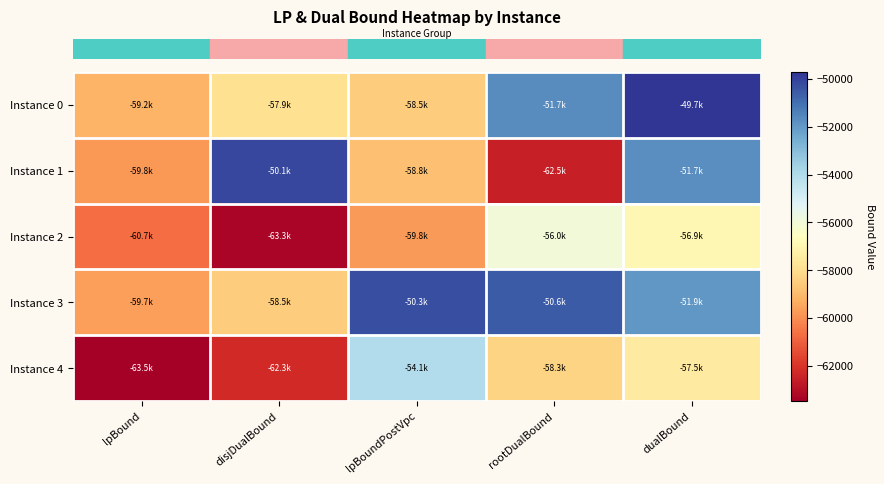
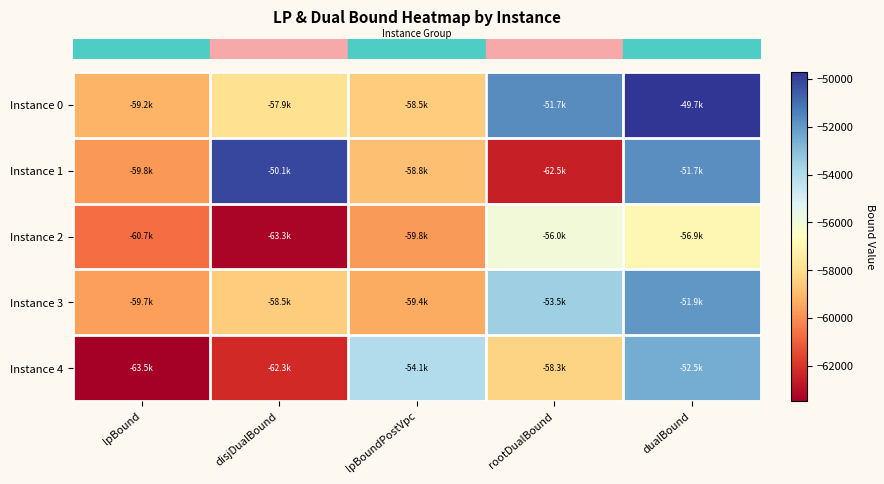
  {
    "Instance 0": {
      "lpBound": "-59.2k",
      "disjDualBound": "-57.9k",
      "lpBoundPostVpc": "-58.5k",
      "rootDualBound": "-51.7k",
      "dualBound": "-49.7k"
    },
    "Instance 1": {
      "lpBound": "-59.8k",
      "disjDualBound": "-50.1k",
      "lpBoundPostVpc": "-58.8k",
      "rootDualBound": "-62.5k",
      "dualBound": "-51.7k"
    },
    "Instance 2": {
      "lpBound": "-60.7k",
      "disjDualBound": "-63.3k",
      "lpBoundPostVpc": "-59.8k",
      "rootDualBound": "-56.0k",
      "dualBound": "-56.9k"
    },
    "Instance 3": {
      "lpBound": "-59.7k",
      "disjDualBound": "-58.5k",
-     "lpBoundPostVpc": "-50.3k",
-     "rootDualBound": "-50.6k",
+     "lpBoundPostVpc": "-59.4k",
+     "rootDualBound": "-53.5k",
      "dualBound": "-51.9k"
    },
    "Instance 4": {
      "lpBound": "-63.5k",
      "disjDualBound": "-62.3k",
      "lpBoundPostVpc": "-54.1k",
      "rootDualBound": "-58.3k",
-     "dualBound": "-57.5k"
+     "dualBound": "-52.5k"
    }
  }
